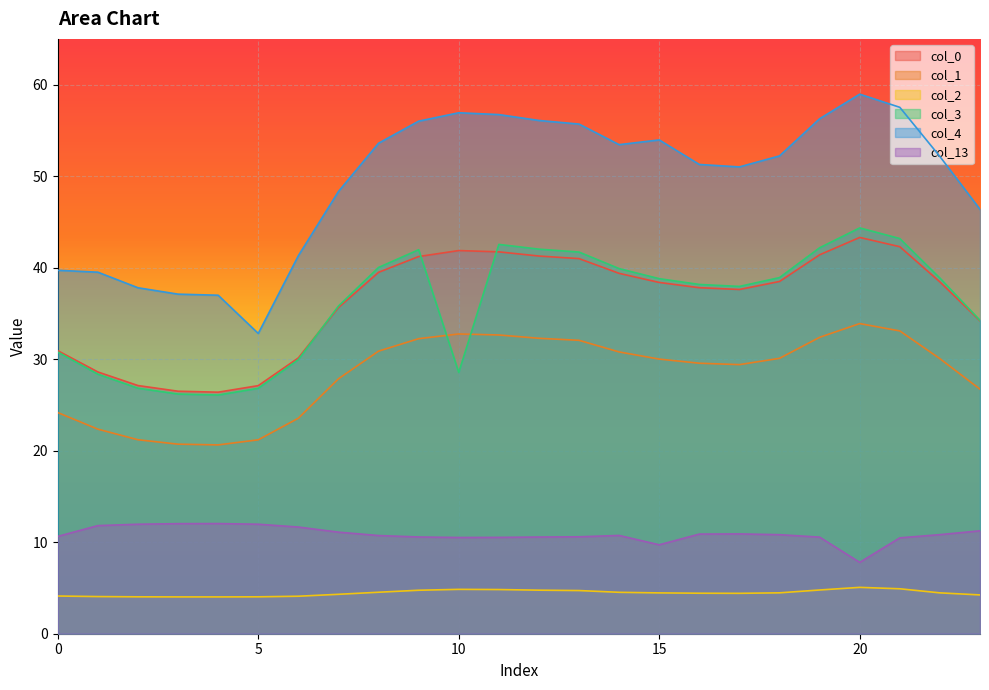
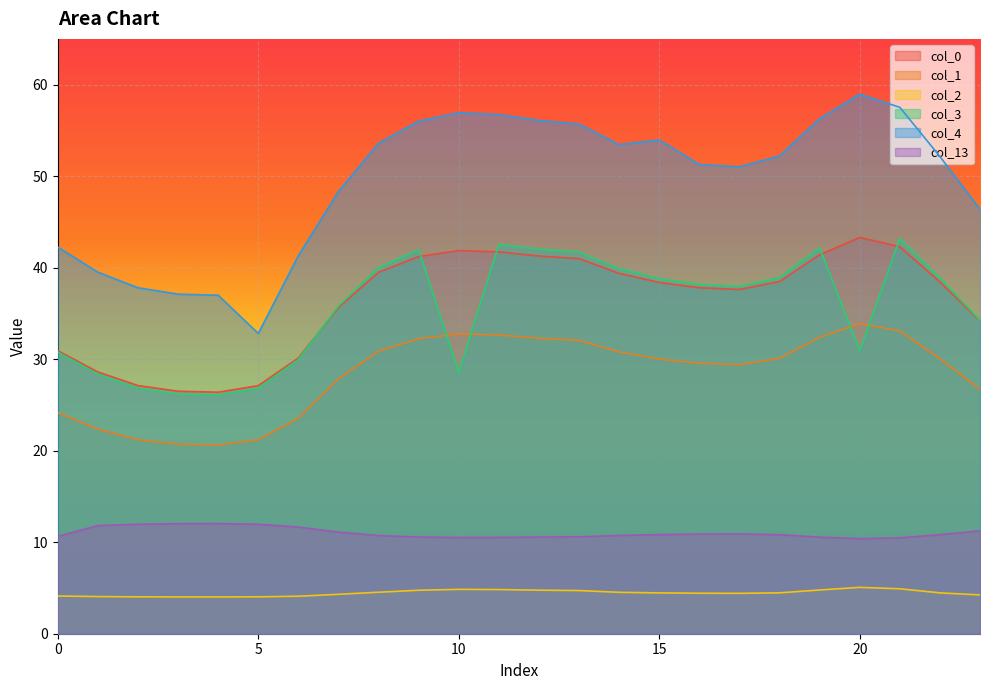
  {
    "col_3": {
      "5": 27,
      "10": 29,
      "15": 39,
-     "20": 44
+     "20": 31
    },
    "col_4": {
-     "0": 40,
+     "0": 42,
      "5": 33,
      "10": 57,
      "15": 54,
      "20": 59
    },
    "col_13": {
      "0": 11,
      "5": 12,
      "10": 11,
-     "15": 10,
-     "20": 8
+     "15": 11,
+     "20": 10
    }
  }
